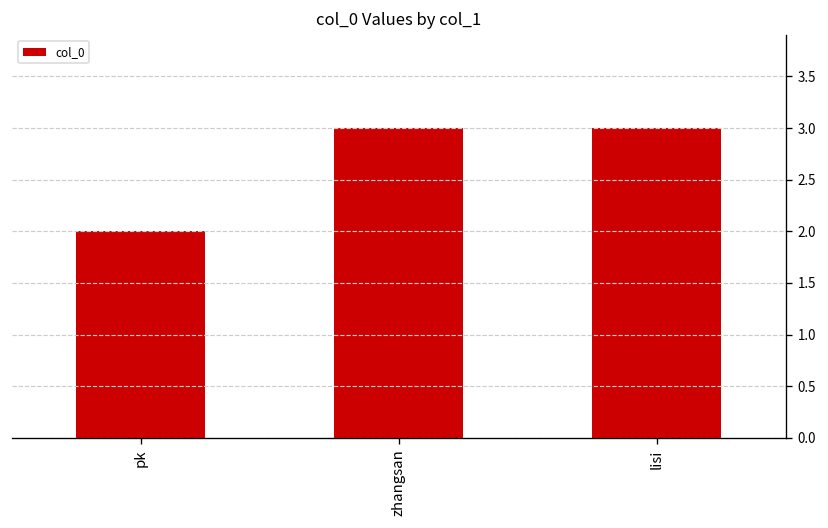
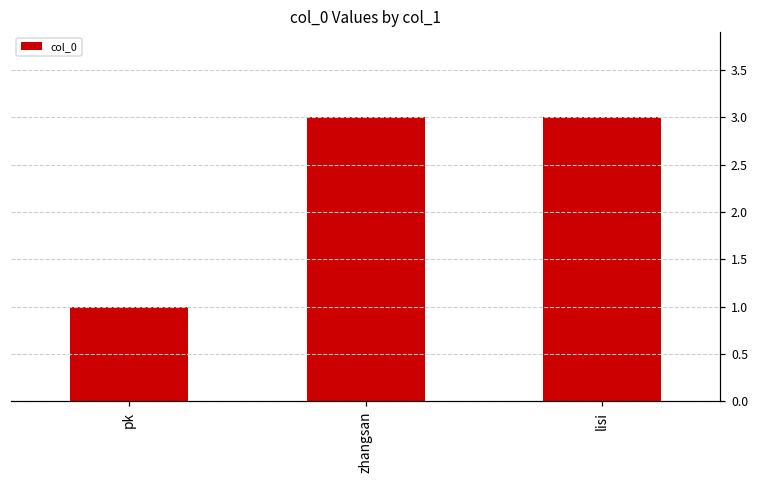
  {
-   "pk": 2,
+   "pk": 1,
    "zhangsan": 3,
    "lisi": 3
  }
